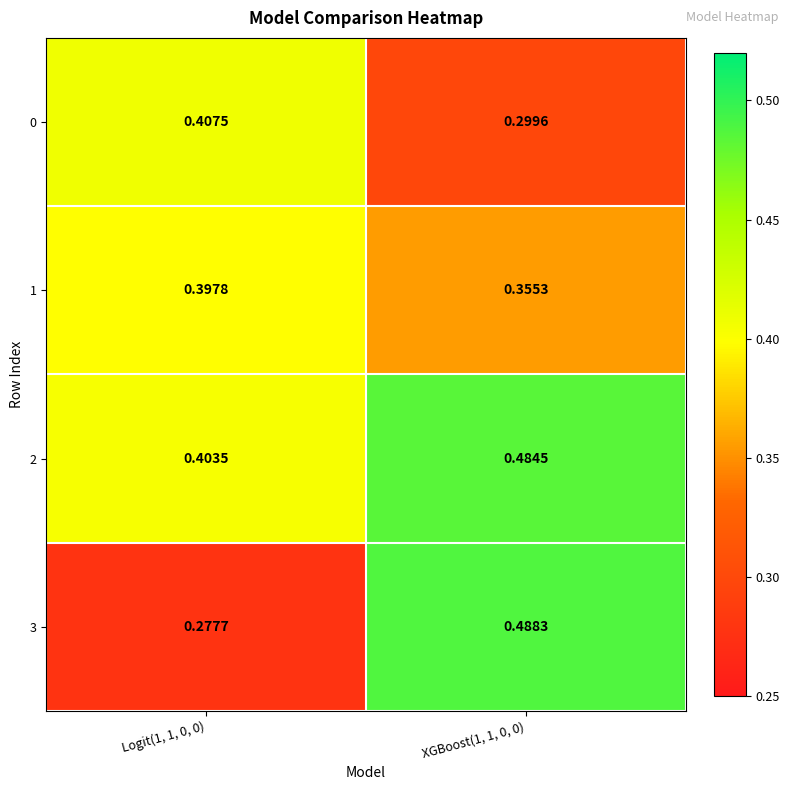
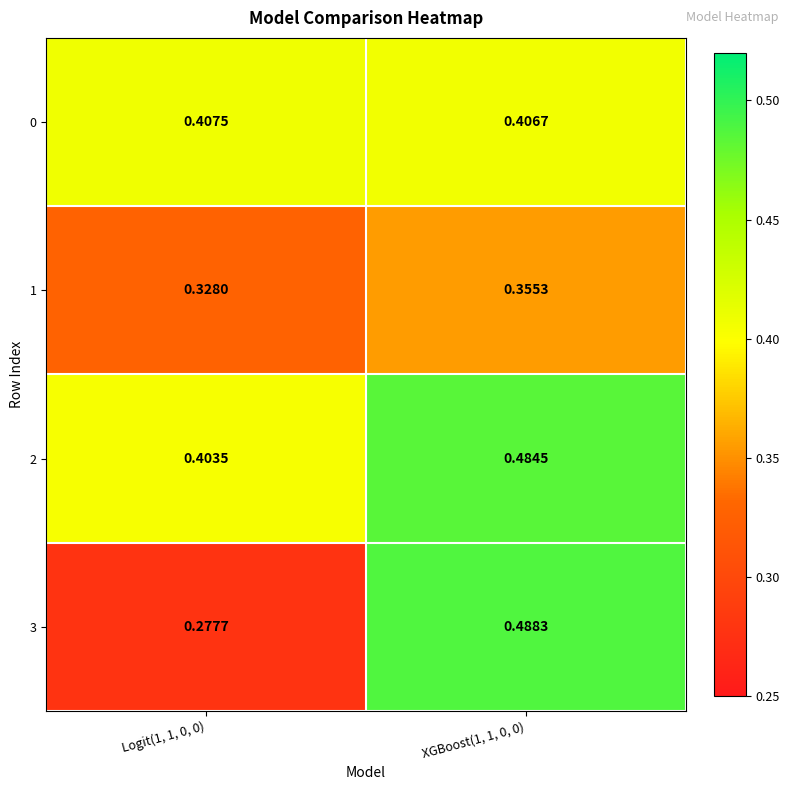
  {
    "0": {
      "Logit(1, 1, 0, 0)": 0.4075,
-     "XGBoost(1, 1, 0, 0)": 0.2996
+     "XGBoost(1, 1, 0, 0)": 0.4067
    },
    "1": {
-     "Logit(1, 1, 0, 0)": 0.3978,
+     "Logit(1, 1, 0, 0)": 0.3280,
      "XGBoost(1, 1, 0, 0)": 0.3553
    },
    "2": {
      "Logit(1, 1, 0, 0)": 0.4035,
      "XGBoost(1, 1, 0, 0)": 0.4845
    },
    "3": {
      "Logit(1, 1, 0, 0)": 0.2777,
      "XGBoost(1, 1, 0, 0)": 0.4883
    }
  }
